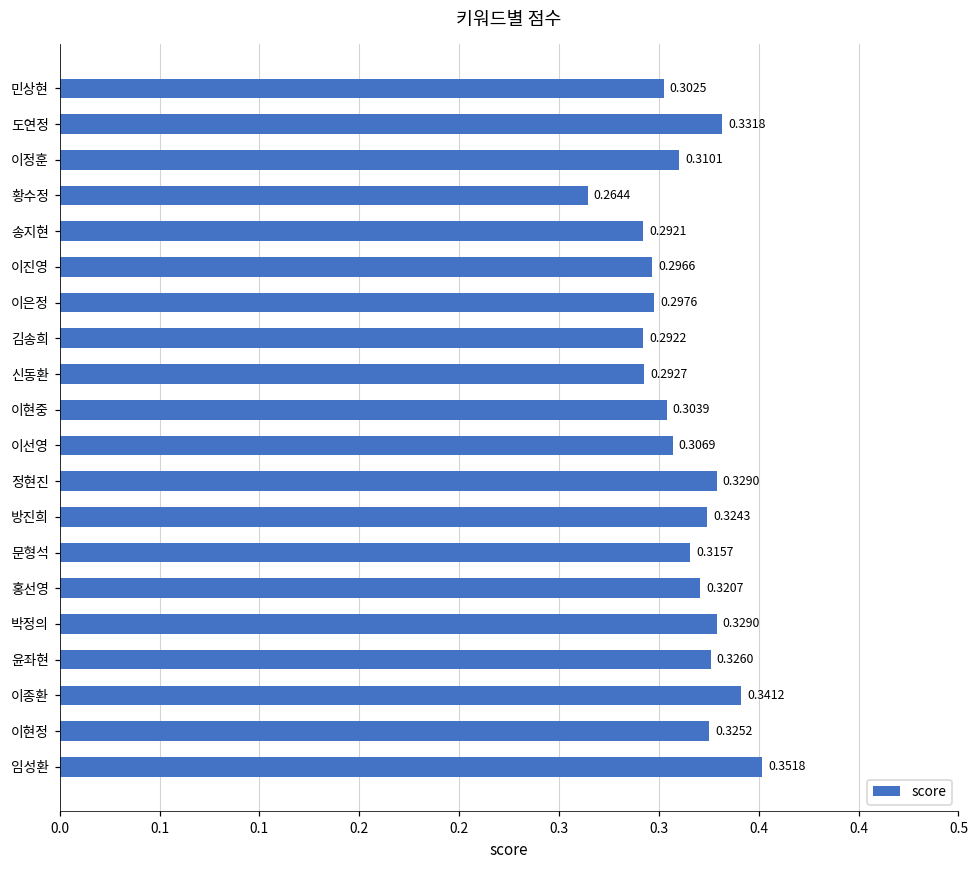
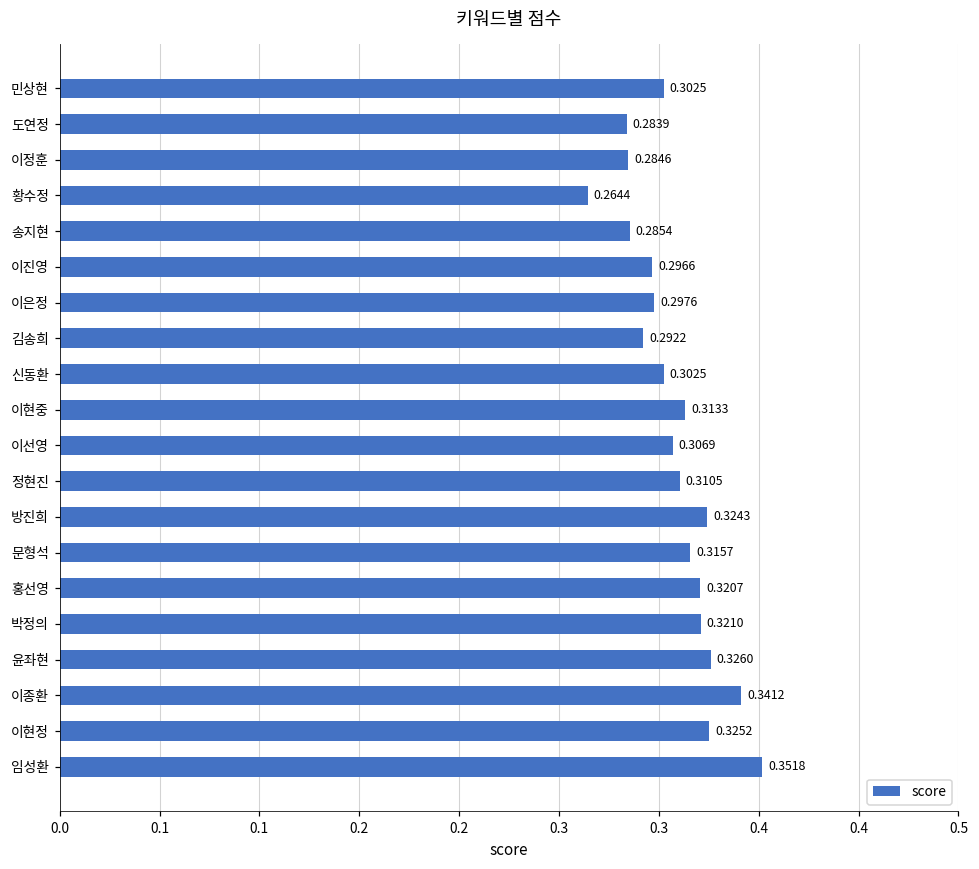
  {
    "민상현": 0.3025,
-   "도연정": 0.3318,
-   "이정훈": 0.3101,
+   "도연정": 0.2839,
+   "이정훈": 0.2846,
    "황수정": 0.2644,
-   "송지현": 0.2921,
+   "송지현": 0.2854,
    "이진영": 0.2966,
    "이은정": 0.2976,
    "김송희": 0.2922,
-   "신동환": 0.2927,
-   "이현중": 0.3039,
+   "신동환": 0.3025,
+   "이현중": 0.3133,
    "이선영": 0.3069,
-   "정현진": 0.3290,
+   "정현진": 0.3105,
    "방진희": 0.3243,
    "문형석": 0.3157,
    "홍선영": 0.3207,
-   "박정의": 0.3290,
+   "박정의": 0.3210,
    "윤좌현": 0.3260,
    "이종환": 0.3412,
    "이현정": 0.3252,
    "임성환": 0.3518
  }
